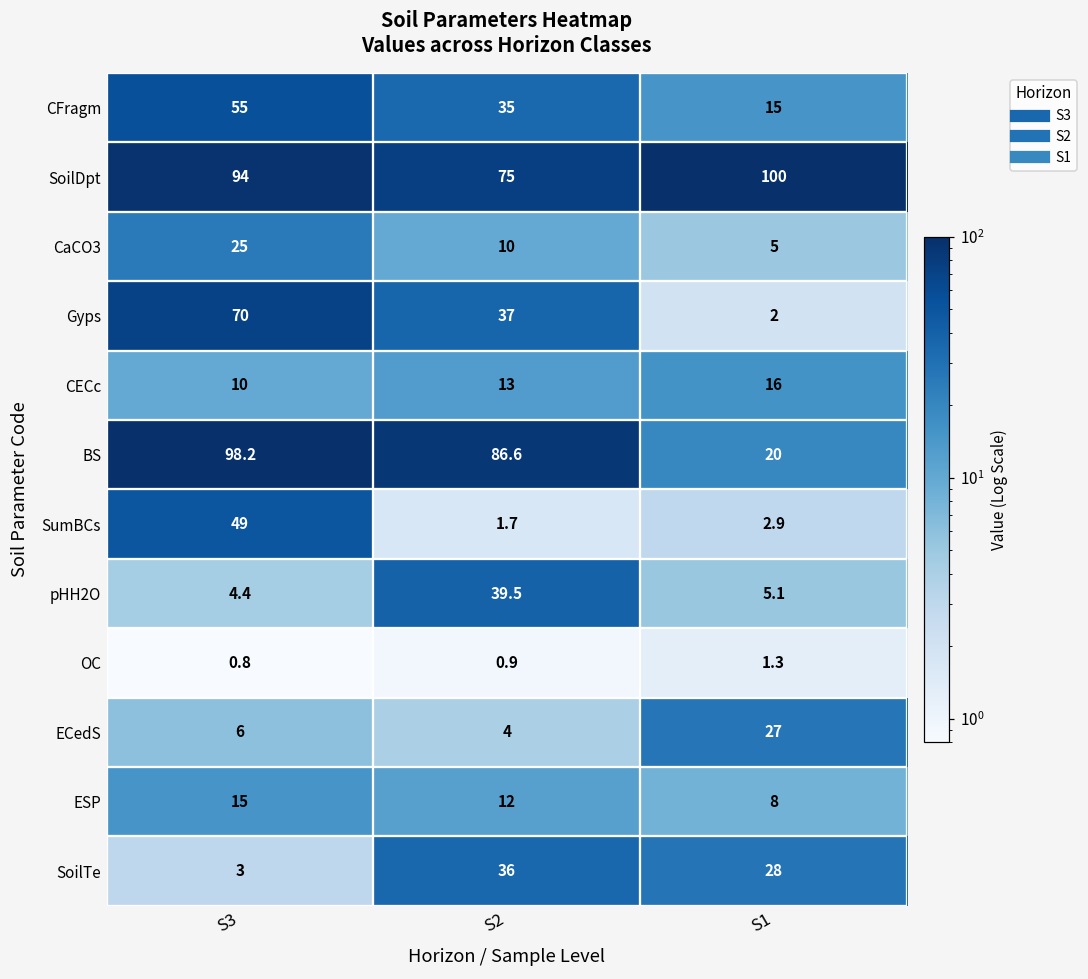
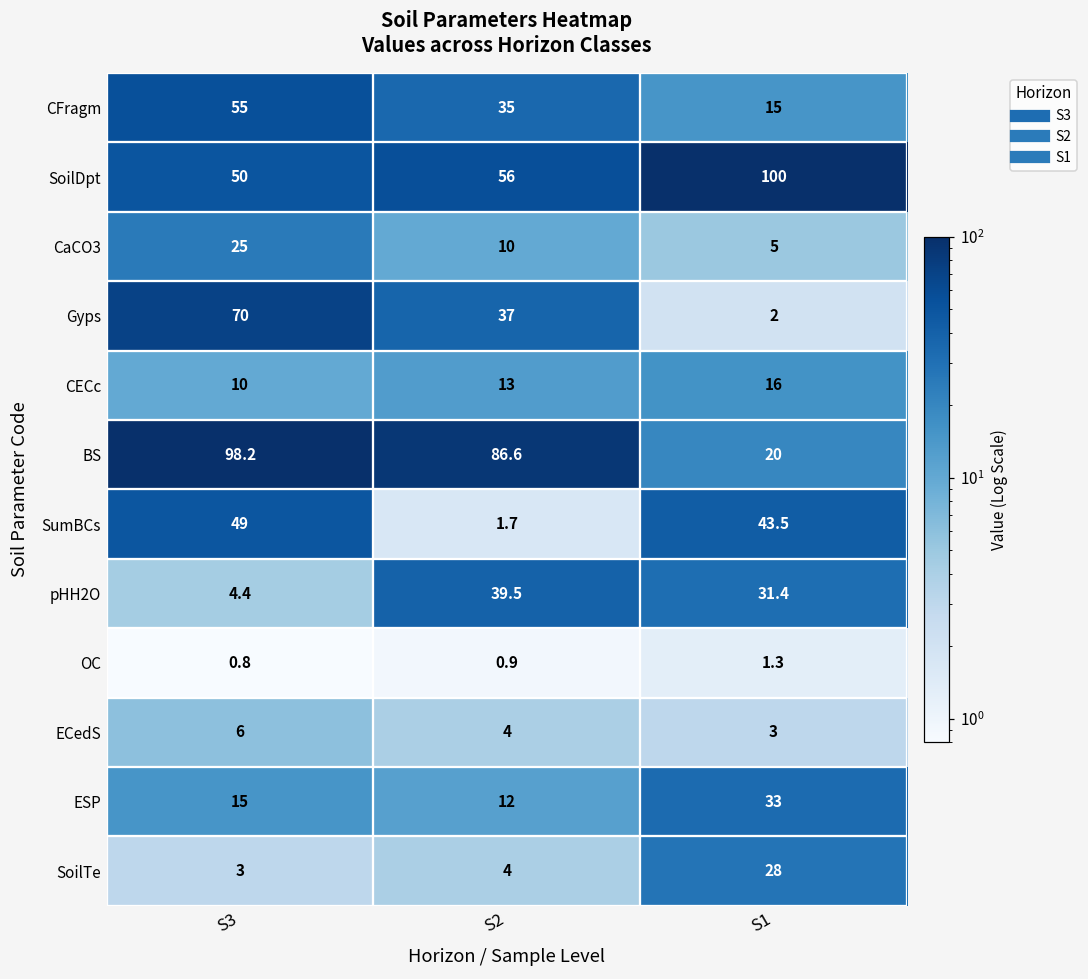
  {
    "CFragm": {
      "S3": 55,
      "S2": 35,
      "S1": 15
    },
    "SoilDpt": {
-     "S3": 94,
-     "S2": 75,
+     "S3": 50,
+     "S2": 56,
      "S1": 100
    },
    "CaCO3": {
      "S3": 25,
      "S2": 10,
      "S1": 5
    },
    "Gyps": {
      "S3": 70,
      "S2": 37,
      "S1": 2
    },
    "CECc": {
      "S3": 10,
      "S2": 13,
      "S1": 16
    },
    "BS": {
      "S3": 98.2,
      "S2": 86.6,
      "S1": 20
    },
    "SumBCs": {
      "S3": 49,
      "S2": 1.7,
-     "S1": 2.9
+     "S1": 43.5
    },
    "pHH2O": {
      "S3": 4.4,
      "S2": 39.5,
-     "S1": 5.1
+     "S1": 31.4
    },
    "OC": {
      "S3": 0.8,
      "S2": 0.9,
      "S1": 1.3
    },
    "ECedS": {
      "S3": 6,
      "S2": 4,
-     "S1": 27
+     "S1": 3
    },
    "ESP": {
      "S3": 15,
      "S2": 12,
-     "S1": 8
+     "S1": 33
    },
    "SoilTe": {
      "S3": 3,
-     "S2": 36,
+     "S2": 4,
      "S1": 28
    }
  }
